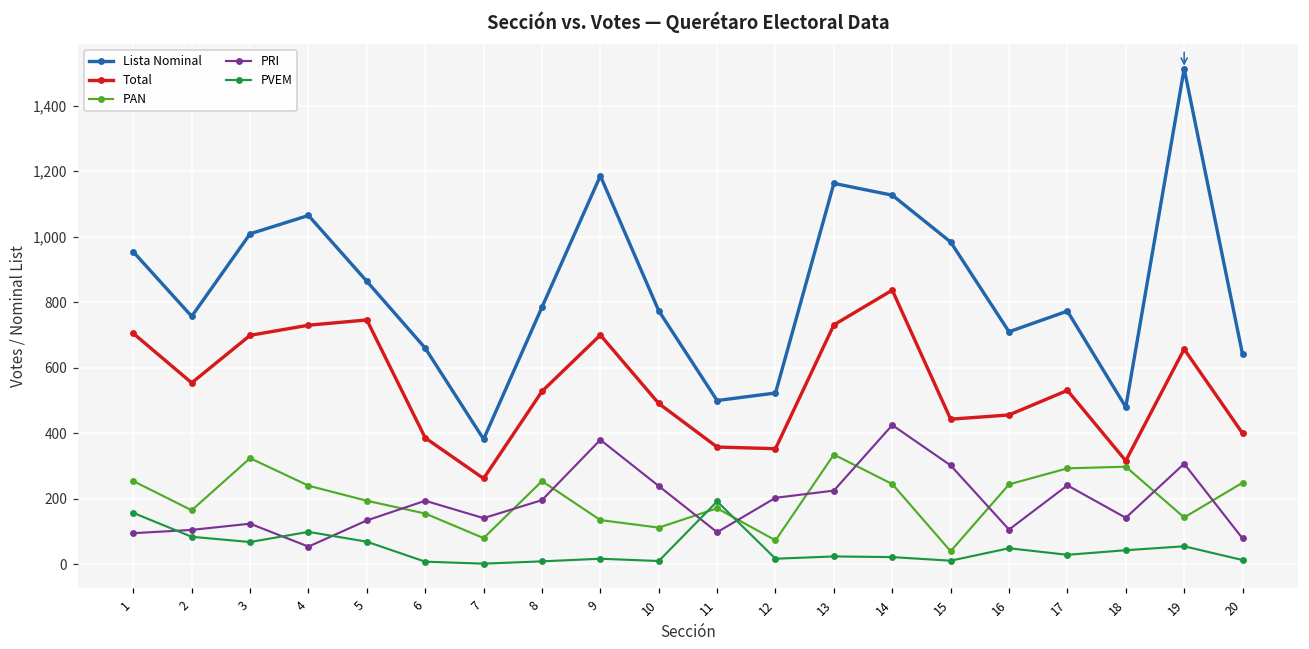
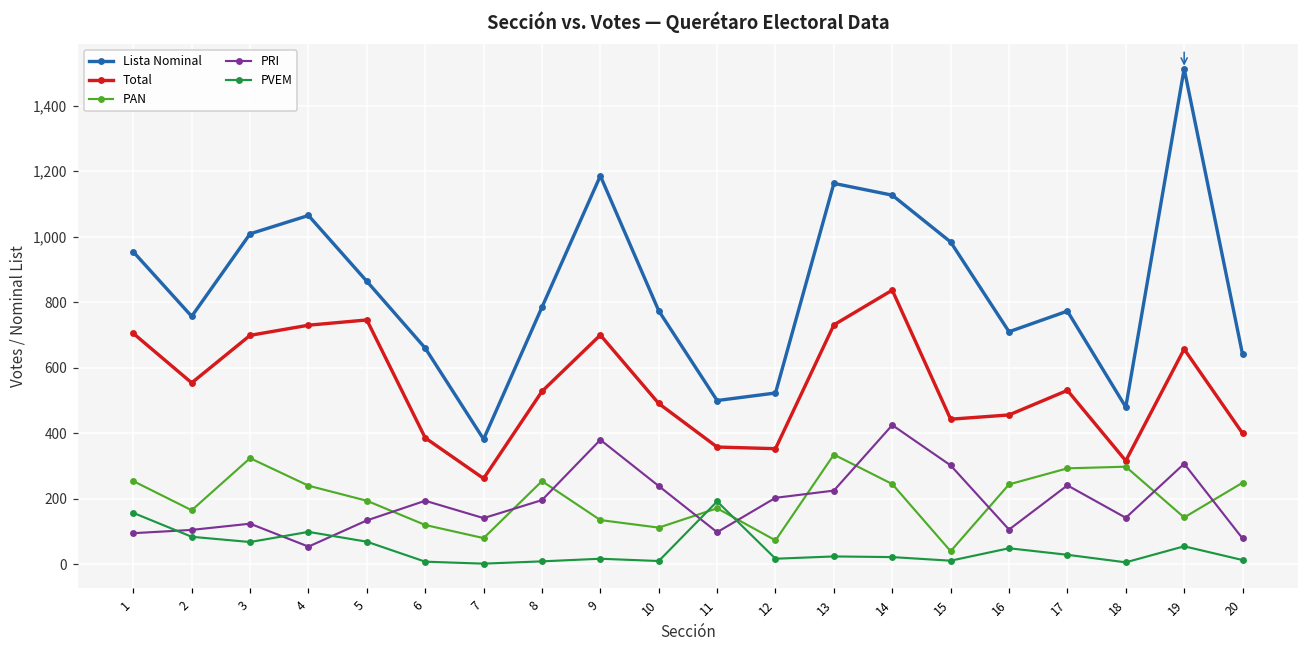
  {
    "Lista Nominal": {
      "1": "950",
      "2": "760",
      "3": "1,010",
      "4": "1,070",
      "5": "860",
      "6": "660",
      "7": "380",
      "8": "790",
      "9": "1,190",
      "10": "770",
      "11": "500",
      "12": "520",
      "13": "1,160",
      "14": "1,130",
      "15": "980",
      "16": "710",
      "17": "770",
      "18": "480",
      "19": "1,510",
      "20": "640"
    },
    "Total": {
      "1": "710",
      "2": "550",
      "3": "700",
      "4": "730",
      "5": "750",
      "6": "390",
      "7": "260",
      "8": "530",
      "9": "700",
      "10": "490",
      "11": "360",
      "12": "350",
      "13": "730",
      "14": "840",
      "15": "440",
      "16": "460",
      "17": "530",
      "18": "320",
      "19": "660",
      "20": "400"
    },
    "PAN": {
      "1": "250",
      "2": "170",
      "3": "320",
      "4": "240",
      "5": "190",
-     "6": "160",
+     "6": "120",
      "7": "80",
      "8": "250",
      "9": "140",
      "10": "110",
      "11": "170",
      "12": "70",
      "13": "340",
      "14": "250",
      "15": "40",
      "16": "240",
      "17": "290",
      "18": "300",
      "19": "140",
      "20": "250"
    },
    "PRI": {
      "1": "100",
      "2": "110",
      "3": "120",
      "4": "50",
      "5": "130",
      "6": "190",
      "7": "140",
      "8": "200",
      "9": "380",
      "10": "240",
      "11": "100",
      "12": "200",
      "13": "230",
      "14": "430",
      "15": "300",
      "16": "110",
      "17": "240",
      "18": "140",
      "19": "310",
      "20": "80"
    },
    "PVEM": {
      "1": "160",
      "2": "80",
      "3": "70",
      "4": "100",
      "5": "70",
      "6": "10",
      "7": "0",
      "8": "10",
      "9": "20",
      "10": "10",
      "11": "190",
      "12": "20",
      "13": "20",
      "14": "20",
      "15": "10",
      "16": "50",
      "17": "30",
-     "18": "40",
+     "18": "10",
      "19": "60",
      "20": "10"
    }
  }
